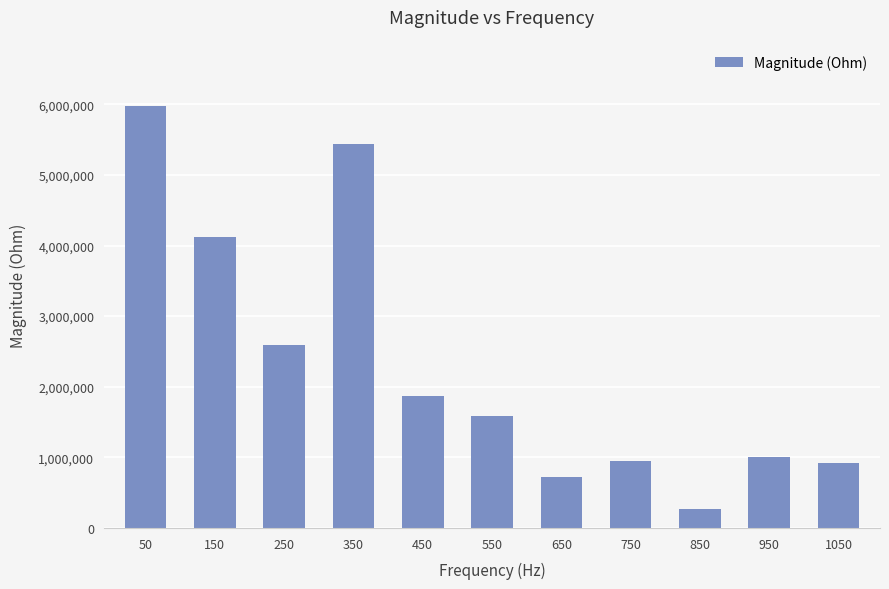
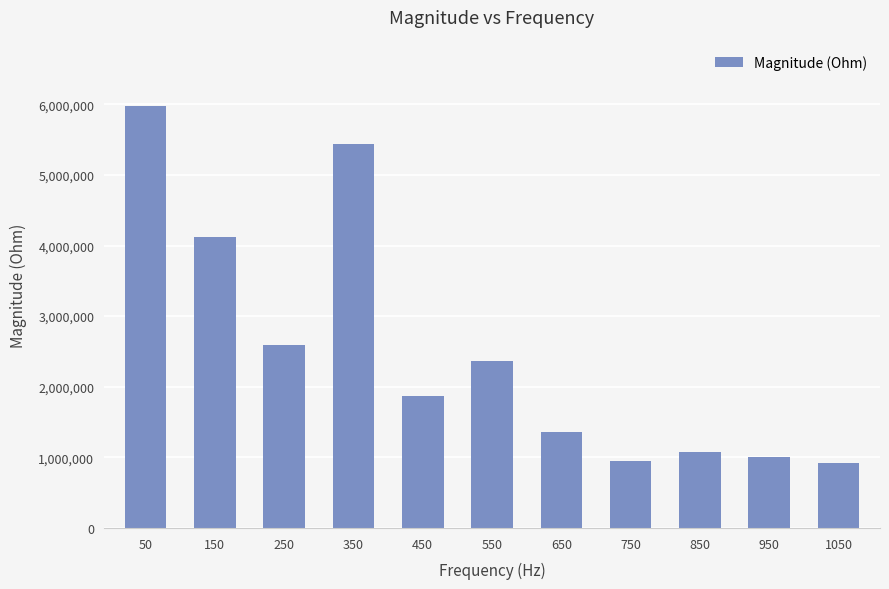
  {
    "50": "6,000,000",
    "150": "4,100,000",
    "250": "2,600,000",
    "350": "5,400,000",
    "450": "1,900,000",
-   "550": "1,600,000",
-   "650": "700,000",
+   "550": "2,400,000",
+   "650": "1,400,000",
    "750": "900,000",
-   "850": "300,000",
+   "850": "1,100,000",
    "950": "1,000,000",
    "1050": "900,000"
  }
